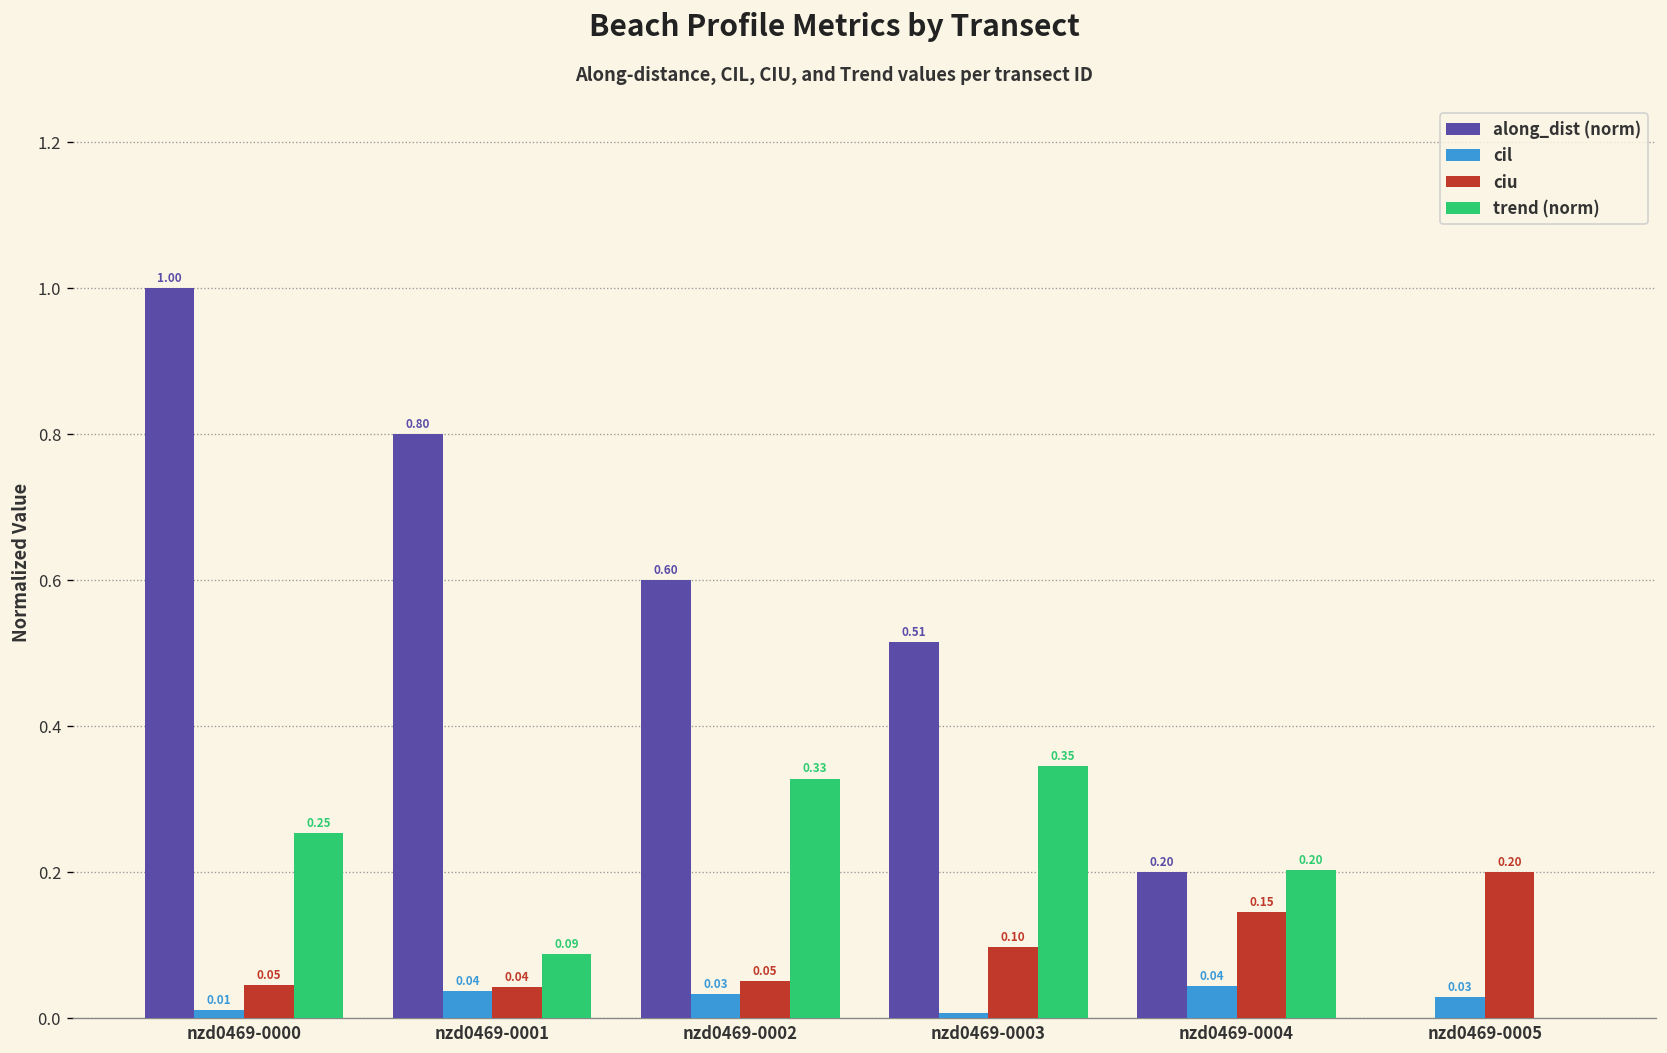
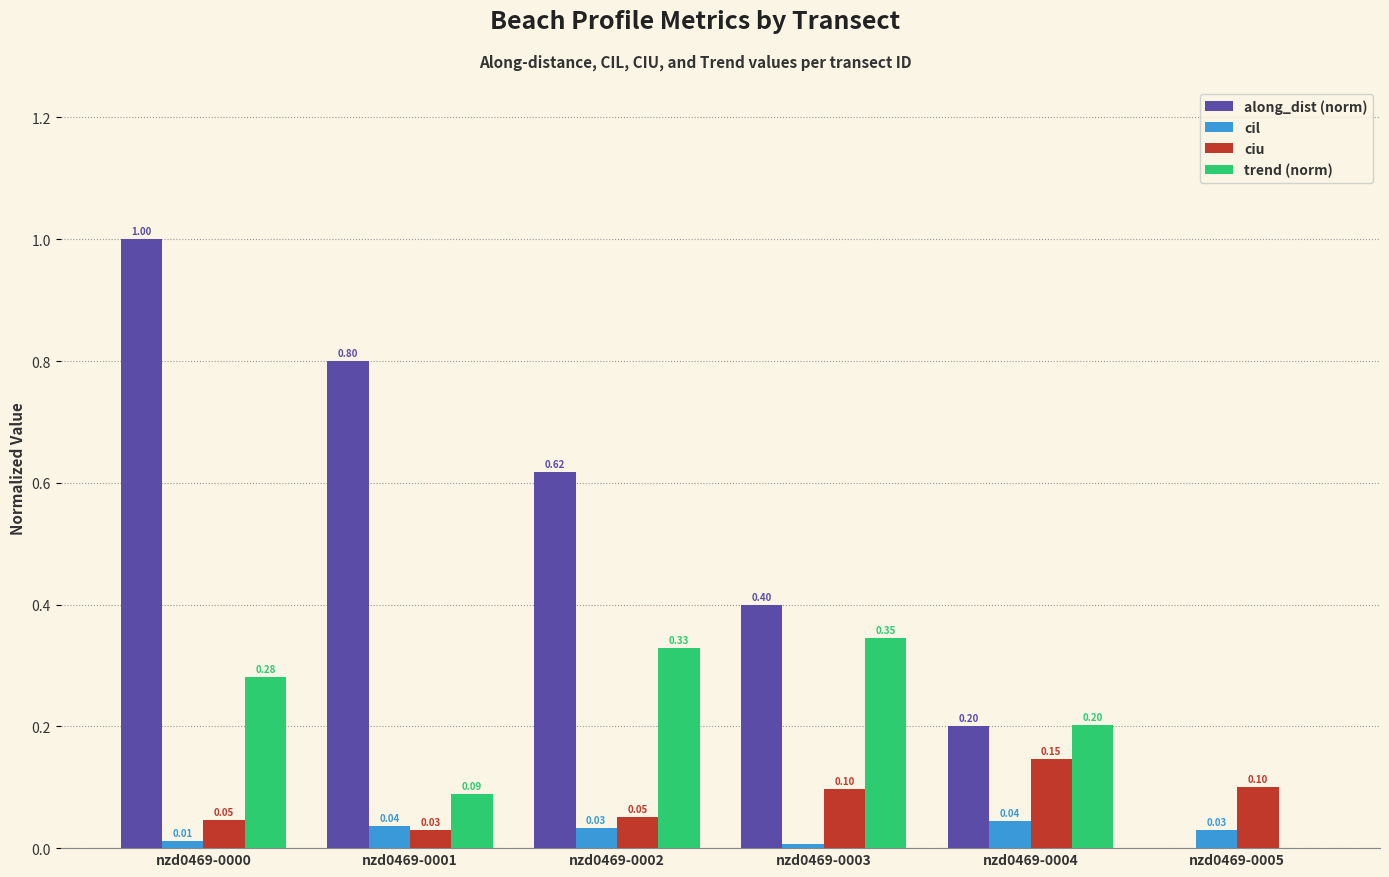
  {
    "along_dist (norm)": {
      "nzd0469-0000": 1.00,
      "nzd0469-0001": 0.80,
-     "nzd0469-0002": 0.60,
-     "nzd0469-0003": 0.51,
+     "nzd0469-0002": 0.62,
+     "nzd0469-0003": 0.40,
      "nzd0469-0004": 0.20
    },
    "cil": {
      "nzd0469-0000": 0.01,
      "nzd0469-0001": 0.04,
      "nzd0469-0002": 0.03,
      "nzd0469-0004": 0.04,
      "nzd0469-0005": 0.03
    },
    "ciu": {
      "nzd0469-0000": 0.05,
-     "nzd0469-0001": 0.04,
+     "nzd0469-0001": 0.03,
      "nzd0469-0002": 0.05,
      "nzd0469-0003": 0.10,
      "nzd0469-0004": 0.15,
-     "nzd0469-0005": 0.20
+     "nzd0469-0005": 0.10
    },
    "trend (norm)": {
-     "nzd0469-0000": 0.25,
+     "nzd0469-0000": 0.28,
      "nzd0469-0001": 0.09,
      "nzd0469-0002": 0.33,
      "nzd0469-0003": 0.35,
      "nzd0469-0004": 0.20
    }
  }
